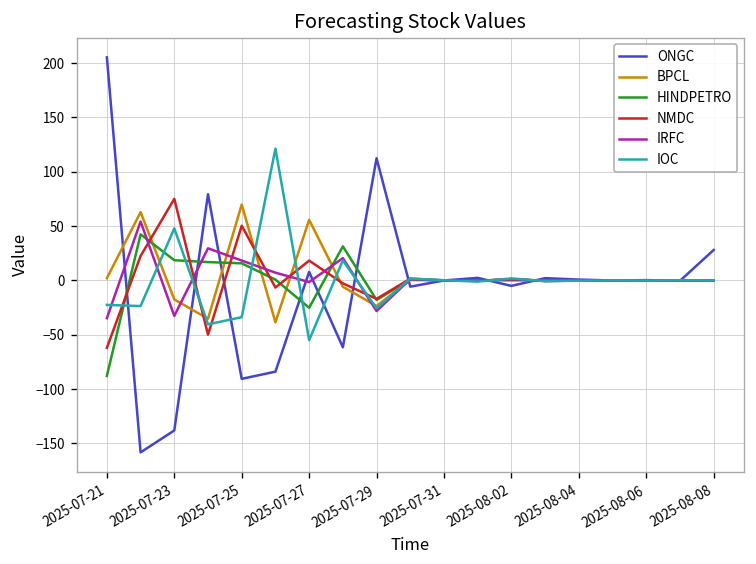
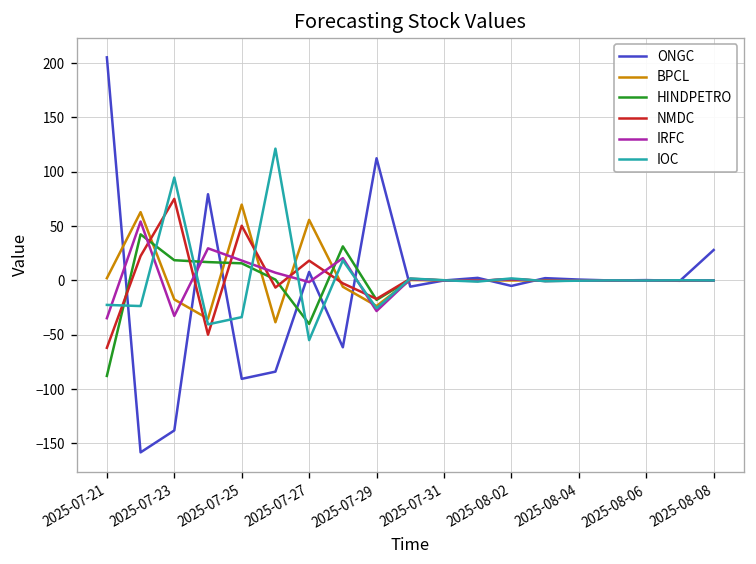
  {
    "ONGC": {
      "2025-07-21": 210,
      "2025-07-23": -140,
      "2025-07-25": -90,
      "2025-07-27": 10,
      "2025-07-29": 110,
      "2025-08-02": -10,
      "2025-08-08": 30
    },
    "BPCL": {
      "2025-07-21": 0,
      "2025-07-23": -20,
      "2025-07-25": 70,
      "2025-07-27": 60
    },
    "HINDPETRO": {
      "2025-07-21": -90,
      "2025-07-23": 20,
-     "2025-07-27": -30
+     "2025-07-27": -40
    },
    "NMDC": {
      "2025-07-21": -60,
      "2025-07-23": 80,
      "2025-07-25": 50,
      "2025-07-27": 20
    },
    "IRFC": {
      "2025-07-21": -30,
      "2025-07-23": -30,
      "2025-07-27": 0
    },
    "IOC": {
      "2025-07-21": -20,
-     "2025-07-23": 50,
+     "2025-07-23": 90,
      "2025-07-25": -30,
      "2025-07-27": -50
    }
  }
